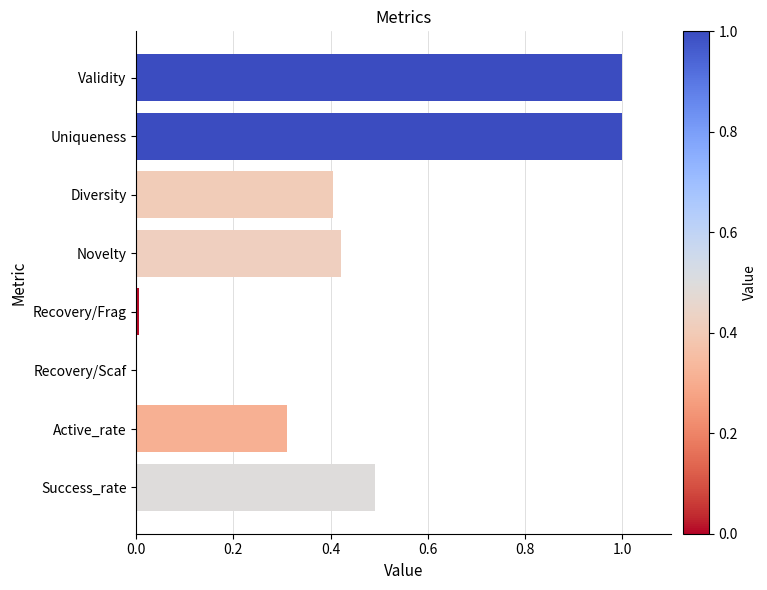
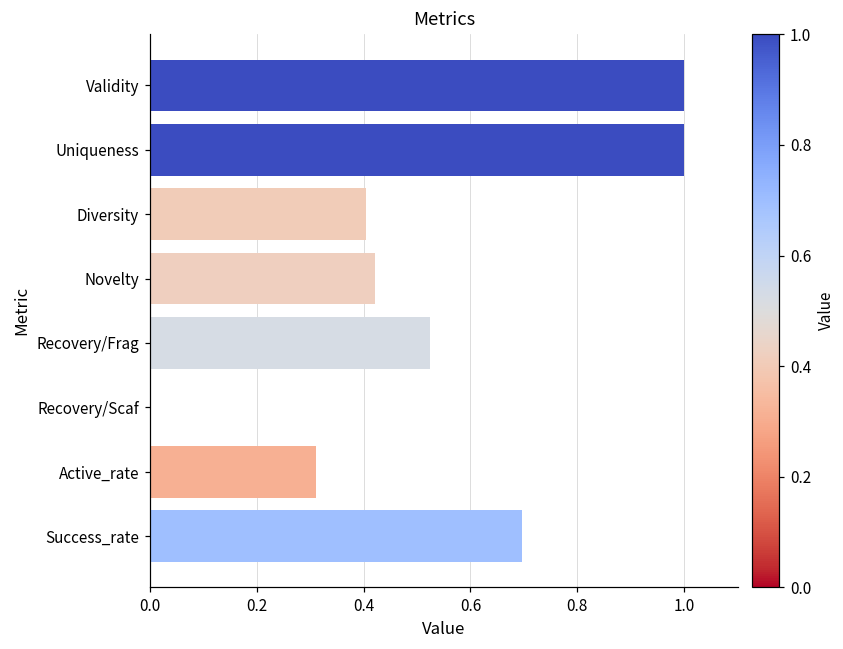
  {
    "Validity": 1.00,
    "Uniqueness": 1.00,
    "Diversity": 0.40,
    "Novelty": 0.42,
-   "Recovery/Frag": 0.01,
+   "Recovery/Frag": 0.52,
    "Recovery/Scaf": 0.00,
    "Active_rate": 0.31,
-   "Success_rate": 0.49
+   "Success_rate": 0.70
  }
